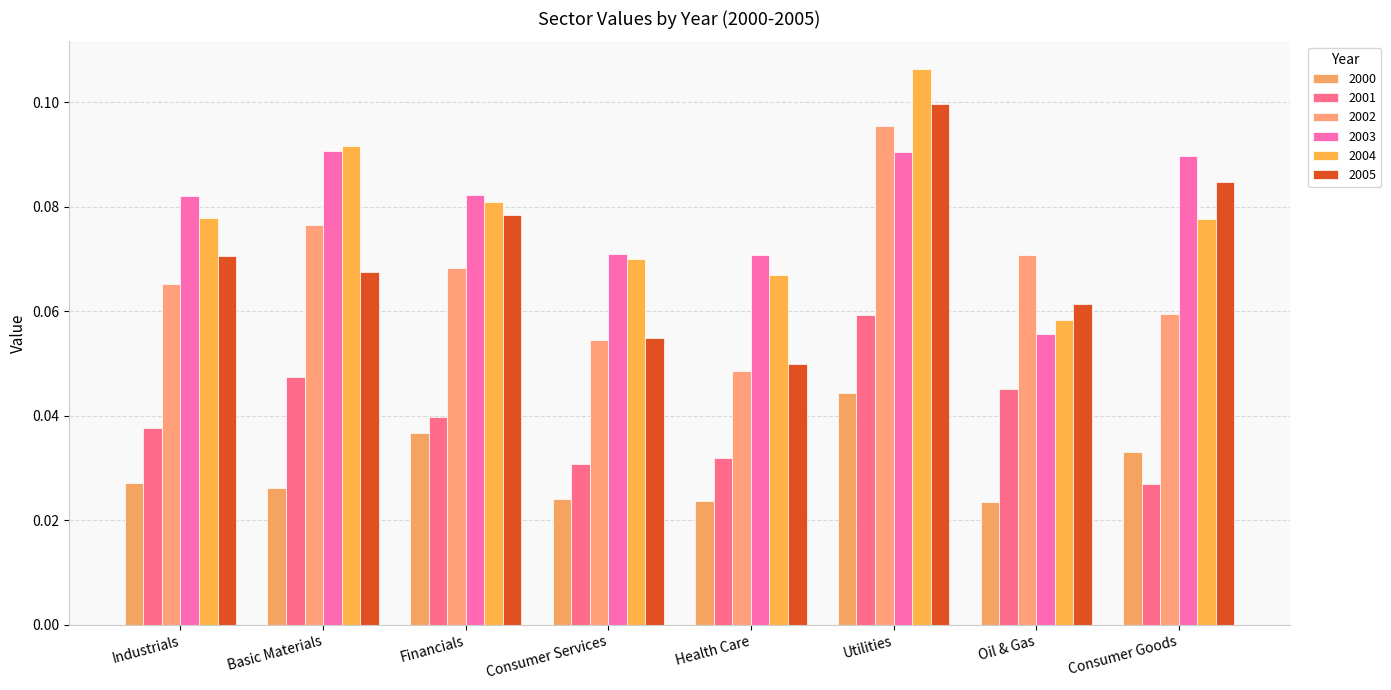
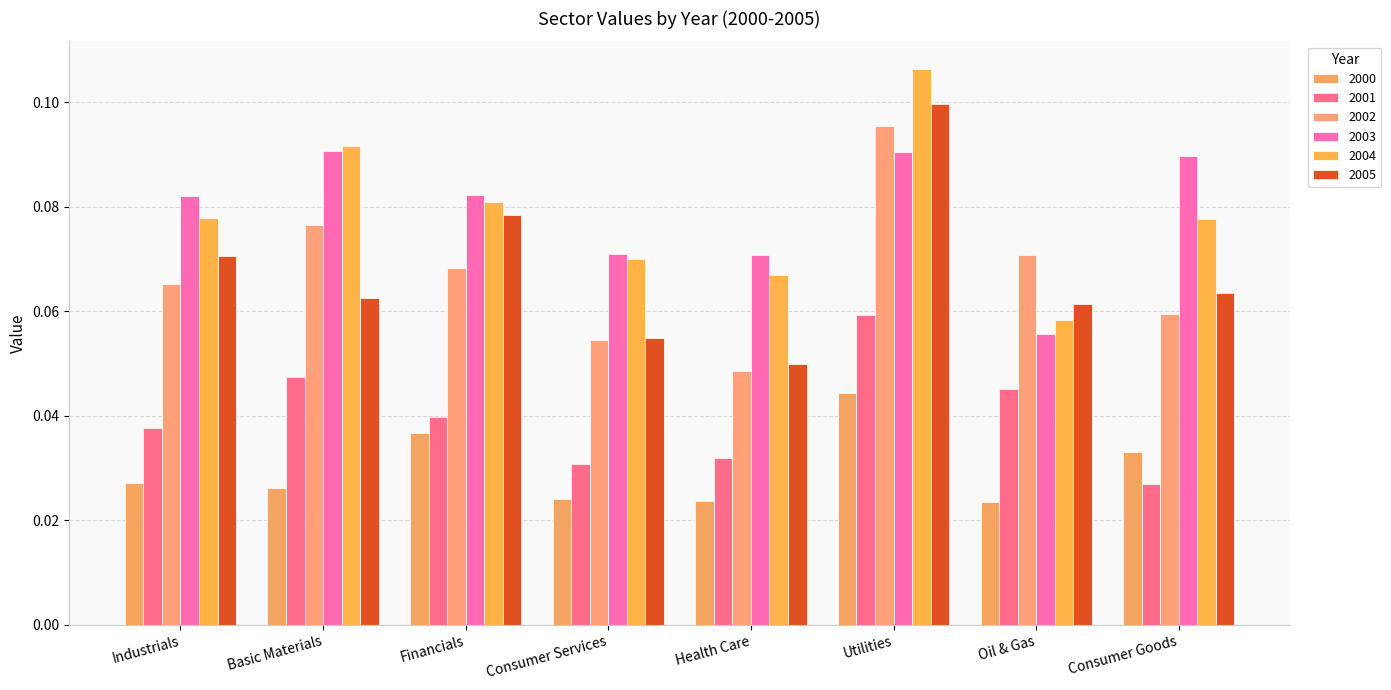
  {
    "2005": {
      "Industrials": 0.071,
-     "Basic Materials": 0.067,
+     "Basic Materials": 0.063,
      "Financials": 0.078,
      "Consumer Services": 0.055,
      "Health Care": 0.050,
      "Utilities": 0.100,
      "Oil & Gas": 0.061,
-     "Consumer Goods": 0.085
+     "Consumer Goods": 0.064
    }
  }
